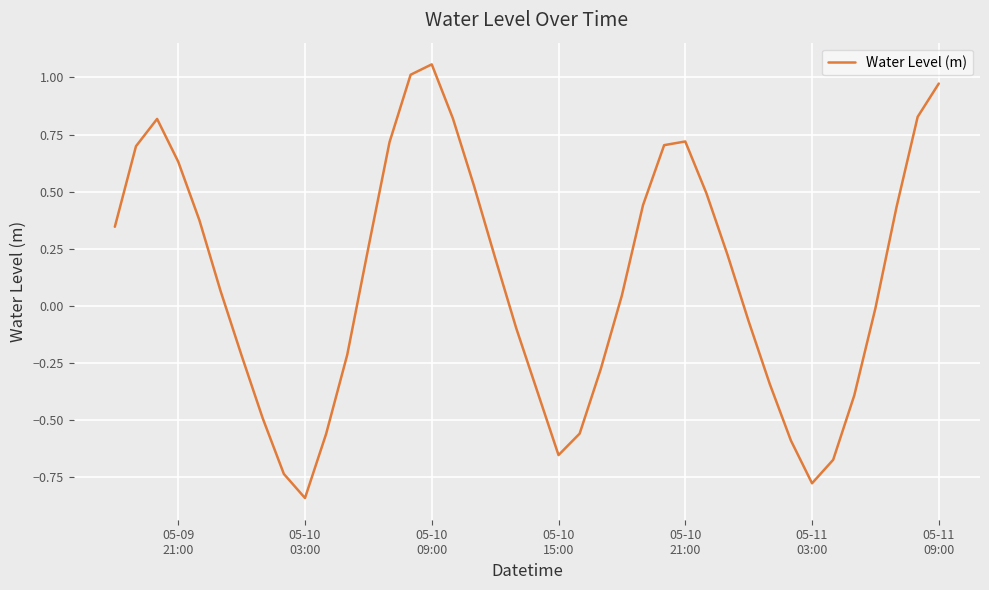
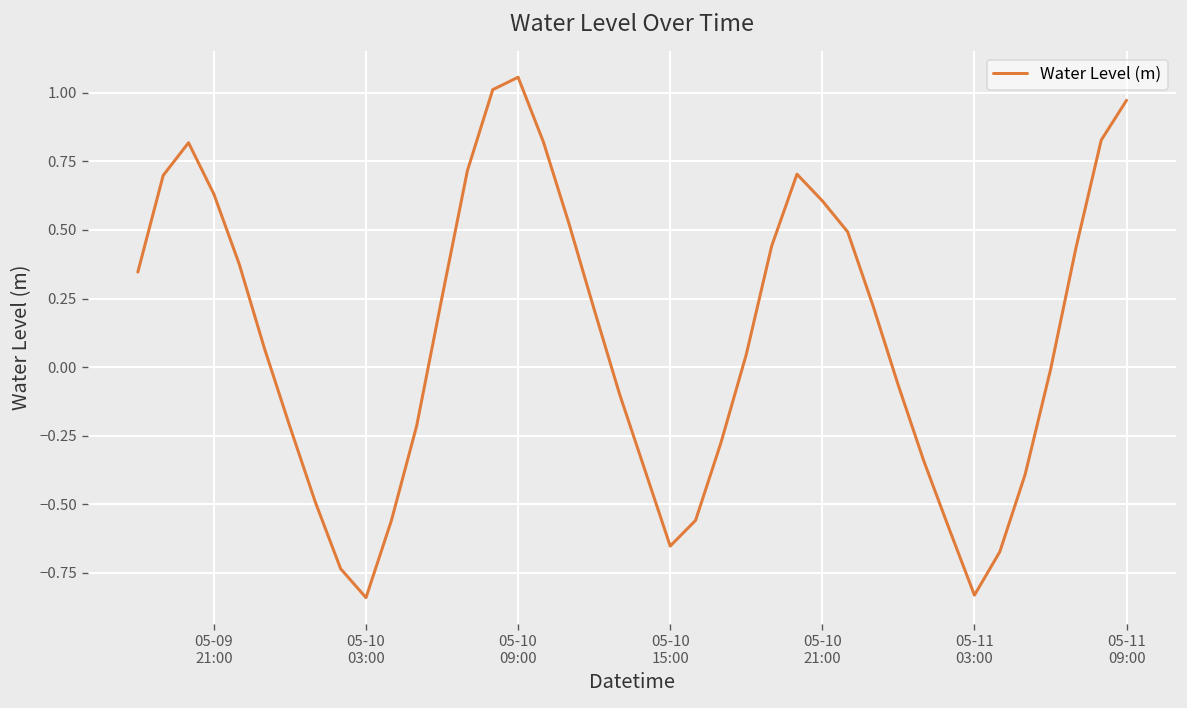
  {
    "05-09 21:00": 0.63,
    "05-10 03:00": -0.84,
    "05-10 09:00": 1.06,
    "05-10 15:00": -0.65,
-   "05-10 21:00": 0.72,
-   "05-11 03:00": -0.78,
+   "05-10 21:00": 0.61,
+   "05-11 03:00": -0.83,
    "05-11 09:00": 0.97
  }
